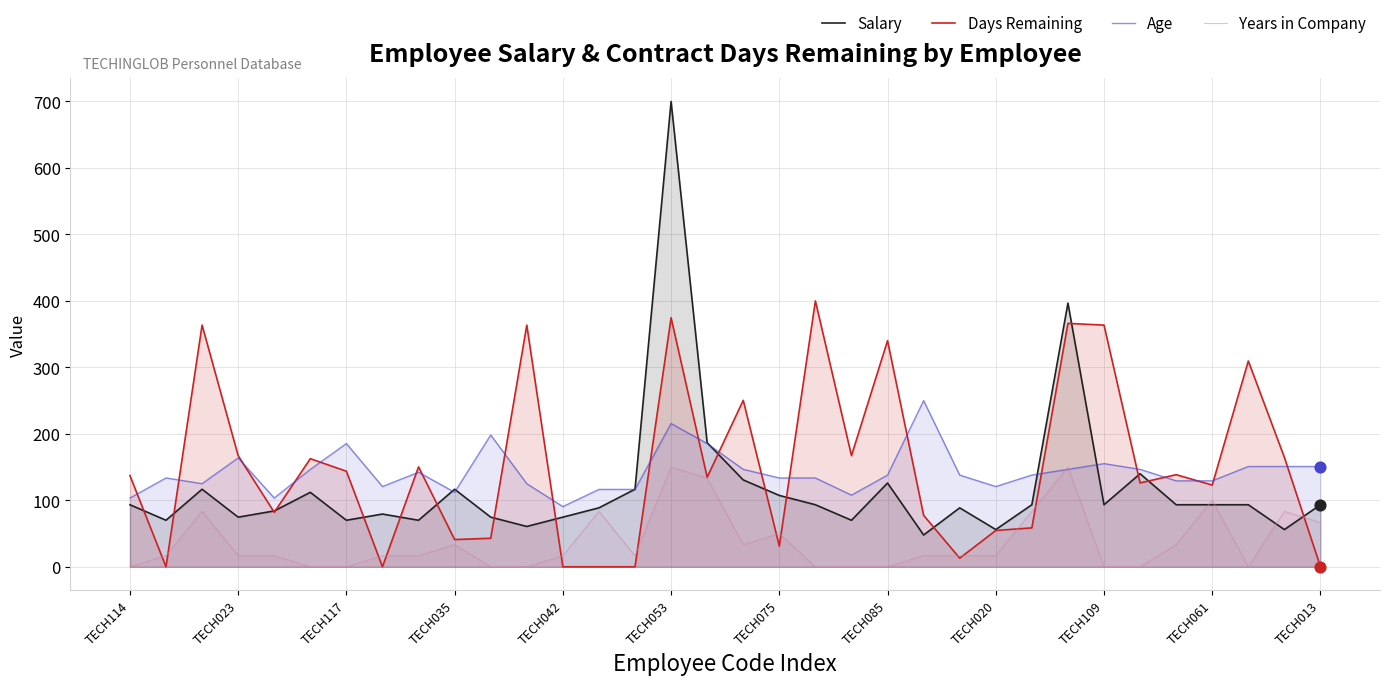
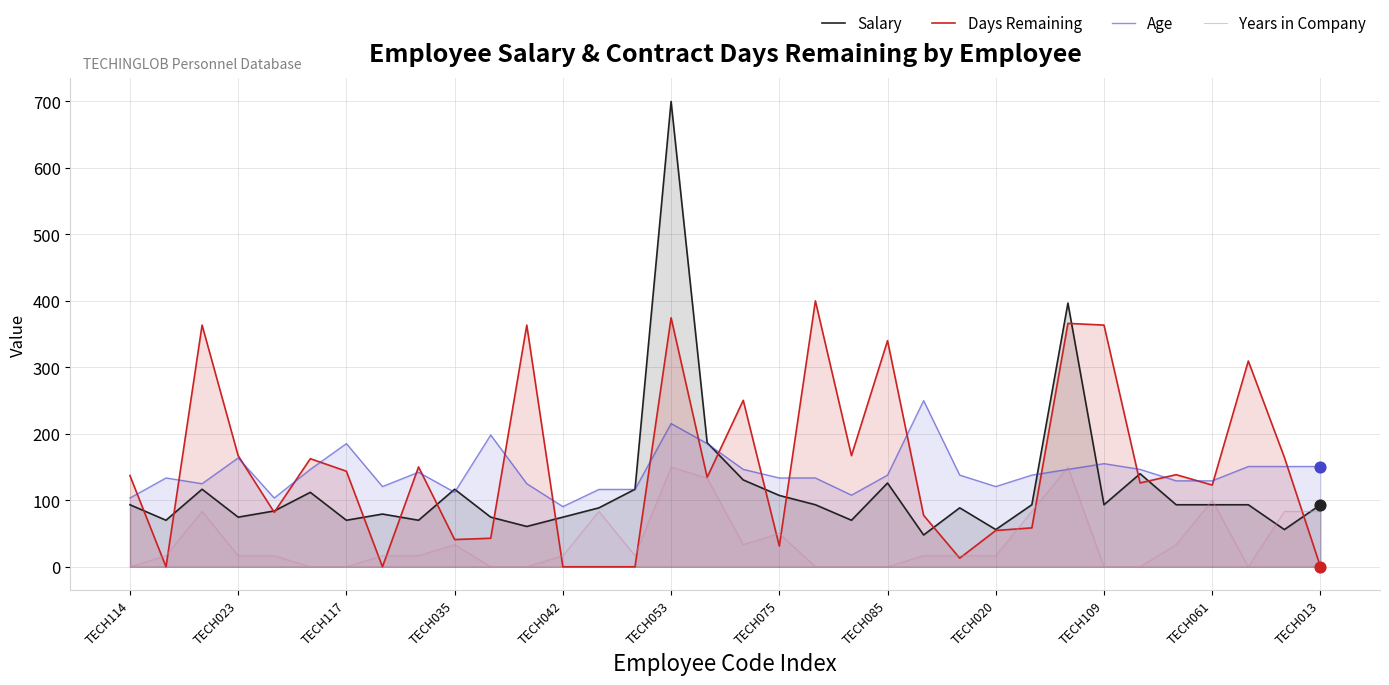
  {
    "Years in Company": {
      "TECH114": 0,
      "TECH023": 20,
      "TECH117": 0,
      "TECH035": 30,
      "TECH042": 20,
      "TECH053": 150,
      "TECH075": 50,
      "TECH085": 0,
      "TECH020": 20,
      "TECH109": 0,
      "TECH061": 100,
-     "TECH013": 70
+     "TECH013": 80
    }
  }
